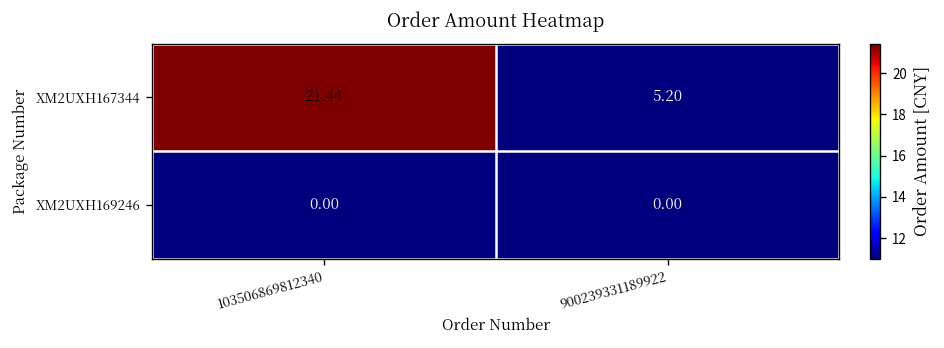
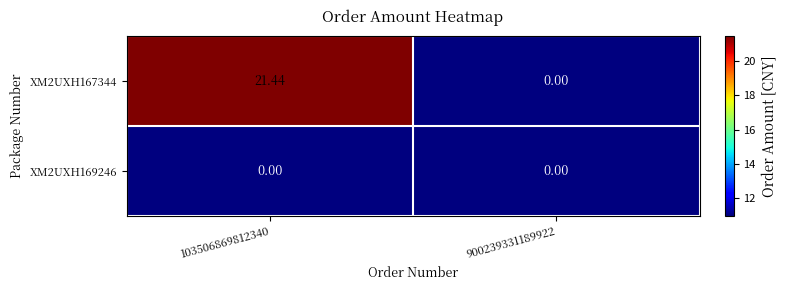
  {
    "XM2UXH167344": {
      "103506869812340": 21.44,
-     "900239331189922": 5.20
+     "900239331189922": 0.00
    },
    "XM2UXH169246": {
      "103506869812340": 0.00,
      "900239331189922": 0.00
    }
  }
